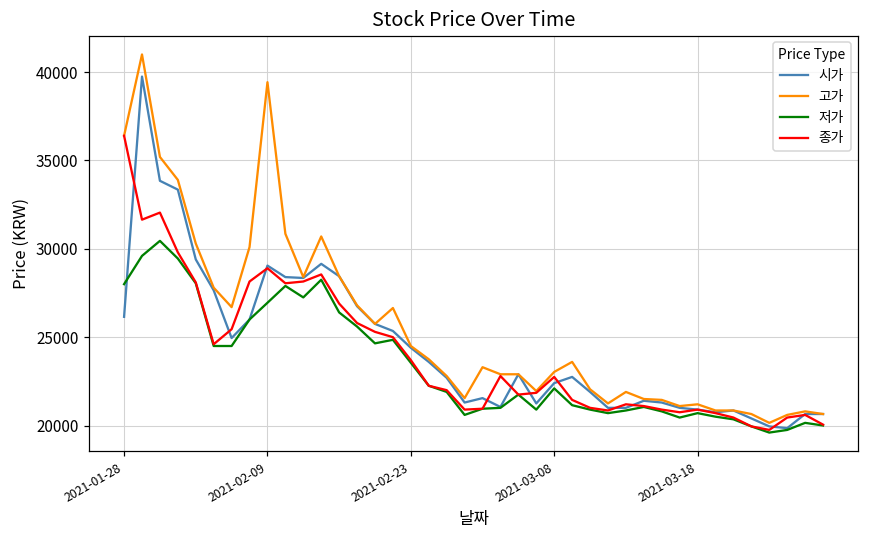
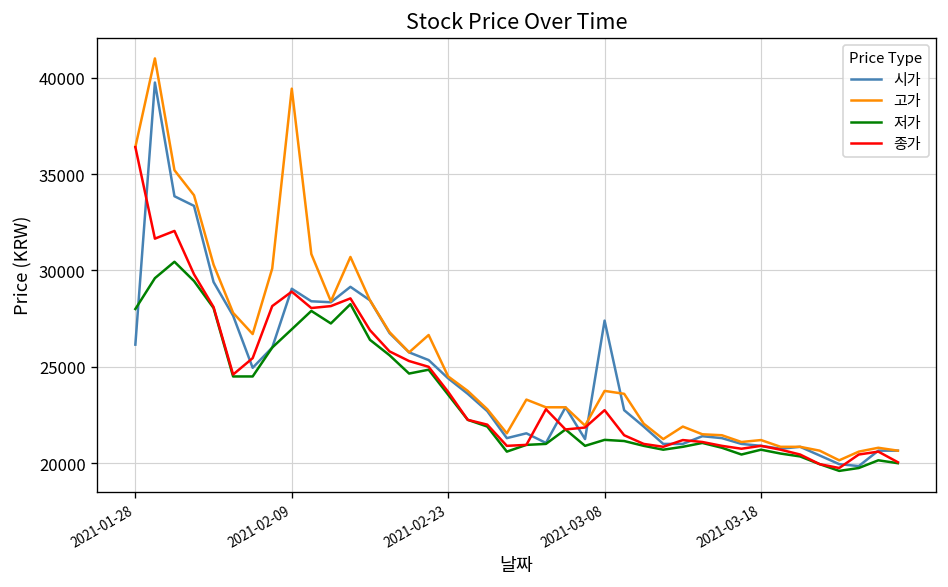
  {
    "시가": {
      "2021-01-28": 26200,
-     "2021-03-08": 22400
+     "2021-03-08": 27400
    },
    "고가": {
      "2021-02-09": 39400,
-     "2021-03-08": 23000,
+     "2021-03-08": 23800,
      "2021-03-18": 21200
    },
    "저가": {
      "2021-01-28": 28000,
      "2021-02-09": 26900,
-     "2021-03-08": 22100,
+     "2021-03-08": 21200,
      "2021-03-18": 20700
    },
    "종가": {
      "2021-03-08": 22800
    }
  }
